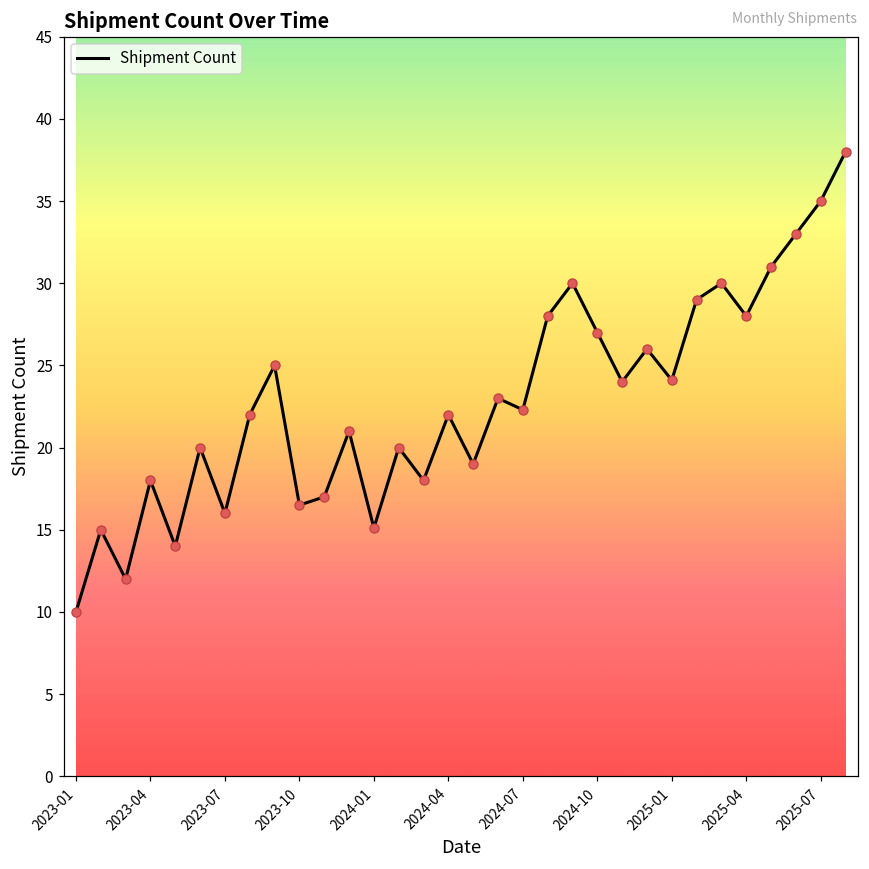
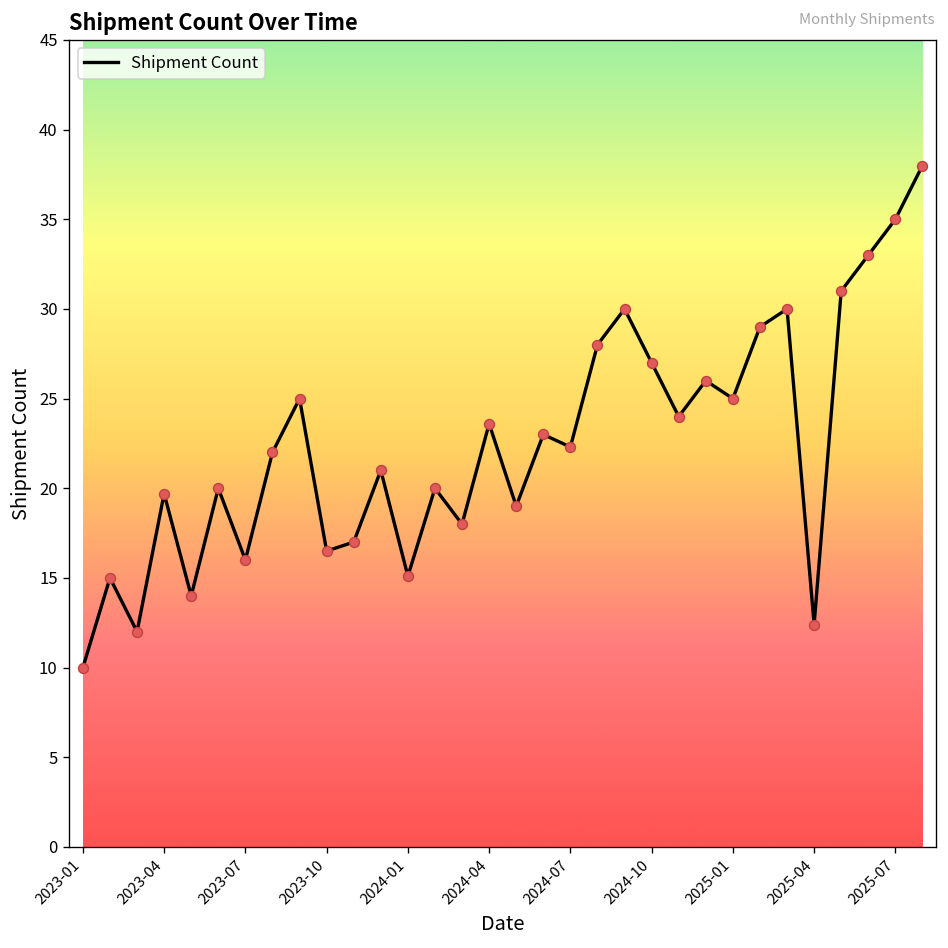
  {
    "2023-01": 10.0,
-   "2023-04": 18.0,
+   "2023-04": 19.7,
    "2023-07": 16.0,
    "2023-10": 16.5,
    "2024-01": 15.1,
-   "2024-04": 22.0,
+   "2024-04": 23.6,
    "2024-07": 22.3,
    "2024-10": 27.0,
-   "2025-01": 24.1,
-   "2025-04": 28.0,
+   "2025-01": 25.0,
+   "2025-04": 12.4,
    "2025-07": 35.0
  }
